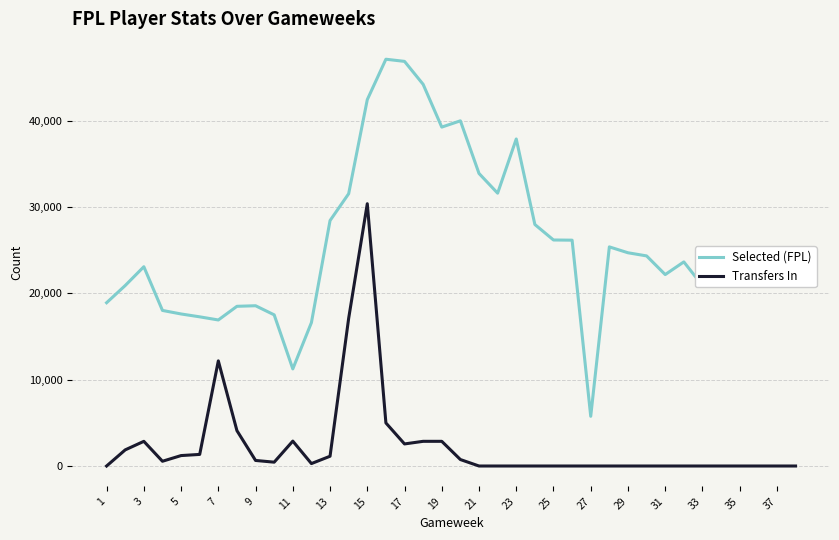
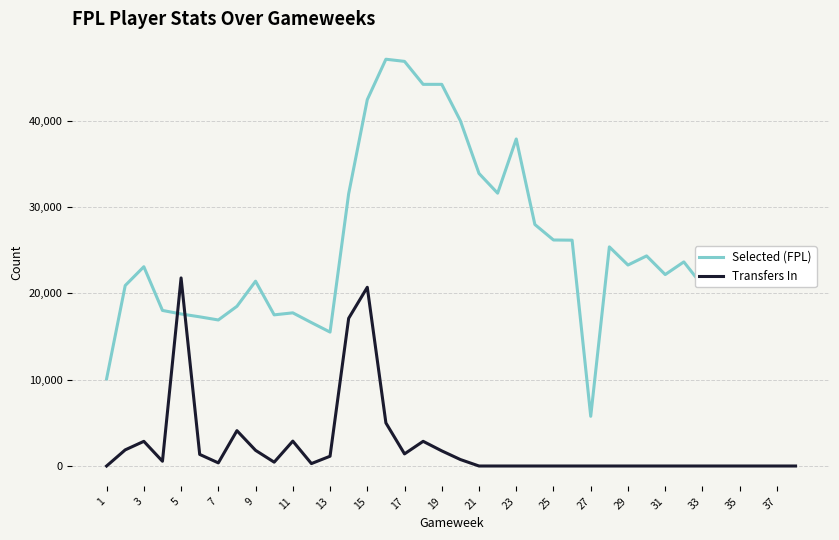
  {
    "Selected (FPL)": {
-     "1": "19,000",
+     "1": "10,000",
      "3": "23,000",
      "5": "18,000",
      "7": "17,000",
-     "9": "19,000",
-     "11": "11,000",
-     "13": "28,000",
+     "9": "21,000",
+     "11": "18,000",
+     "13": "16,000",
      "15": "42,000",
      "17": "47,000",
-     "19": "39,000",
+     "19": "44,000",
      "21": "34,000",
      "23": "38,000",
      "25": "26,000",
      "27": "6,000",
-     "29": "25,000",
+     "29": "23,000",
      "31": "22,000"
    },
    "Transfers In": {
      "1": "0",
      "3": "3,000",
-     "5": "1,000",
-     "7": "12,000",
-     "9": "1,000",
+     "5": "22,000",
+     "7": "0",
+     "9": "2,000",
      "11": "3,000",
      "13": "1,000",
-     "15": "30,000",
-     "17": "3,000",
-     "19": "3,000",
+     "15": "21,000",
+     "17": "1,000",
+     "19": "2,000",
      "21": "0",
      "23": "0",
      "25": "0",
      "27": "0",
      "29": "0",
      "31": "0",
      "33": "0",
      "35": "0",
      "37": "0"
    }
  }
